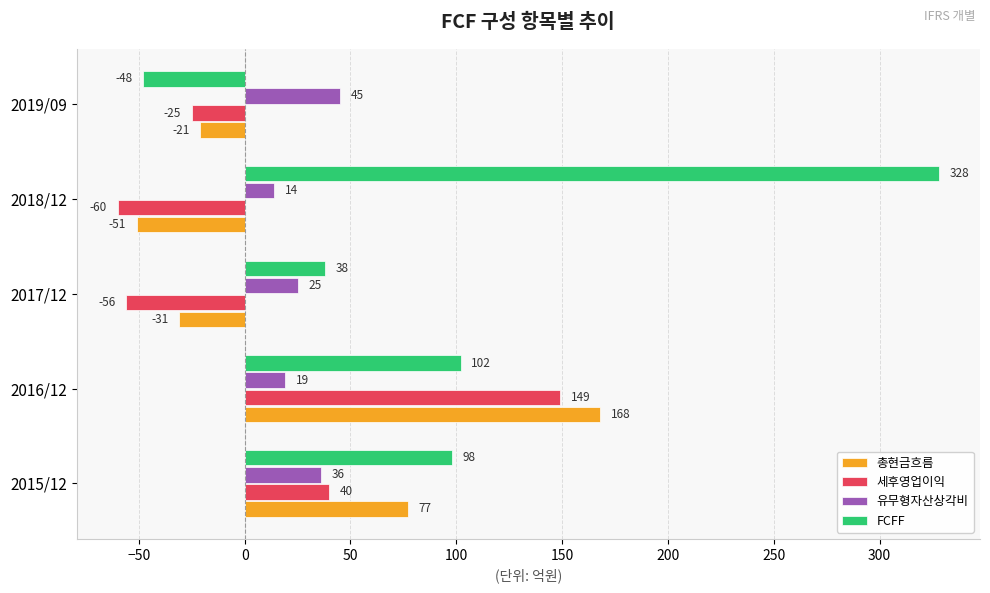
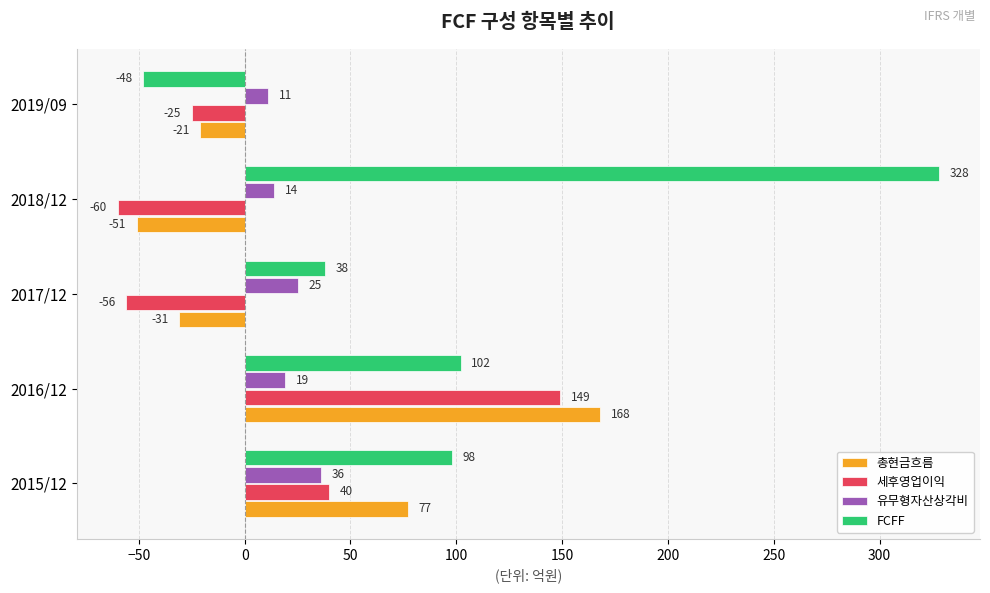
  {
    "총현금흐름": {
      "2019/09": -21,
      "2018/12": -51,
      "2017/12": -31,
      "2016/12": 168,
      "2015/12": 77
    },
    "세후영업이익": {
      "2019/09": -25,
      "2018/12": -60,
      "2017/12": -56,
      "2016/12": 149,
      "2015/12": 40
    },
    "유무형자산상각비": {
-     "2019/09": 45,
+     "2019/09": 11,
      "2018/12": 14,
      "2017/12": 25,
      "2016/12": 19,
      "2015/12": 36
    },
    "FCFF": {
      "2019/09": -48,
      "2018/12": 328,
      "2017/12": 38,
      "2016/12": 102,
      "2015/12": 98
    }
  }
